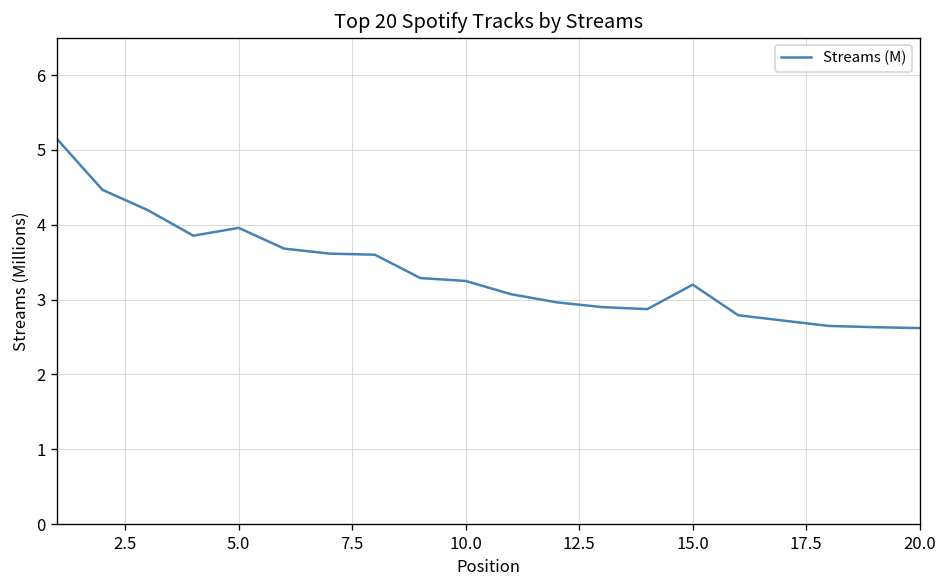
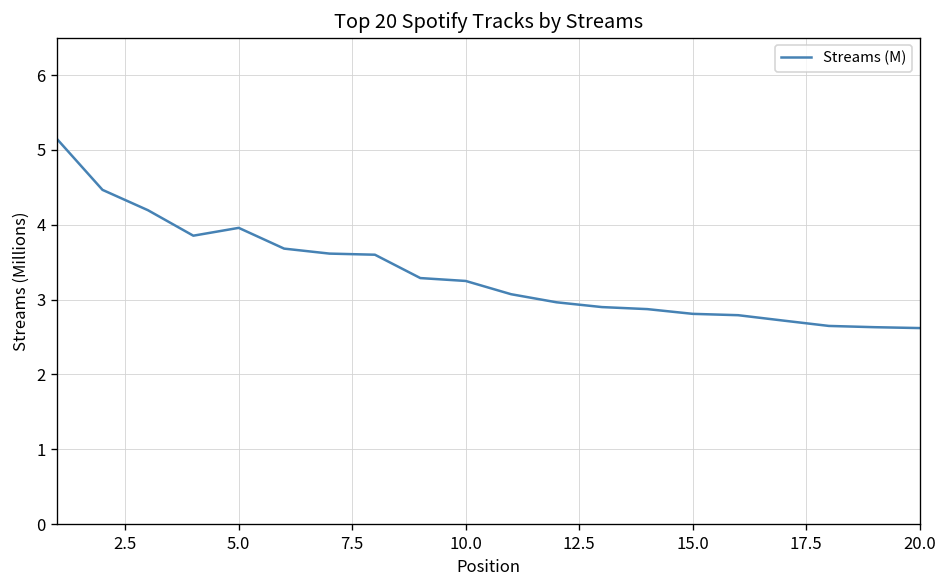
  {
    "5.0": 4.0,
    "10.0": 3.2,
-   "15.0": 3.2,
+   "15.0": 2.8,
    "20.0": 2.6
  }
